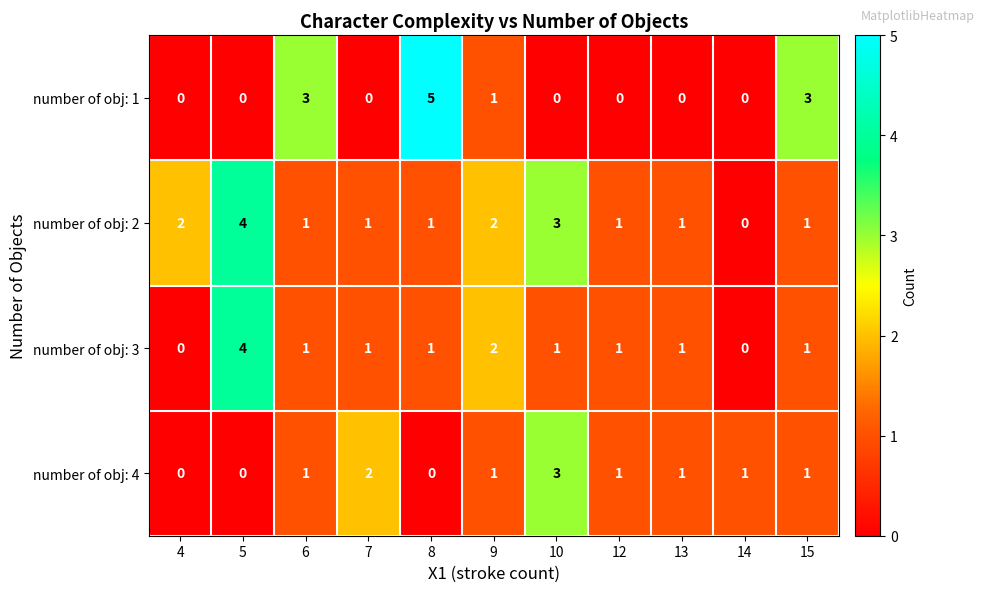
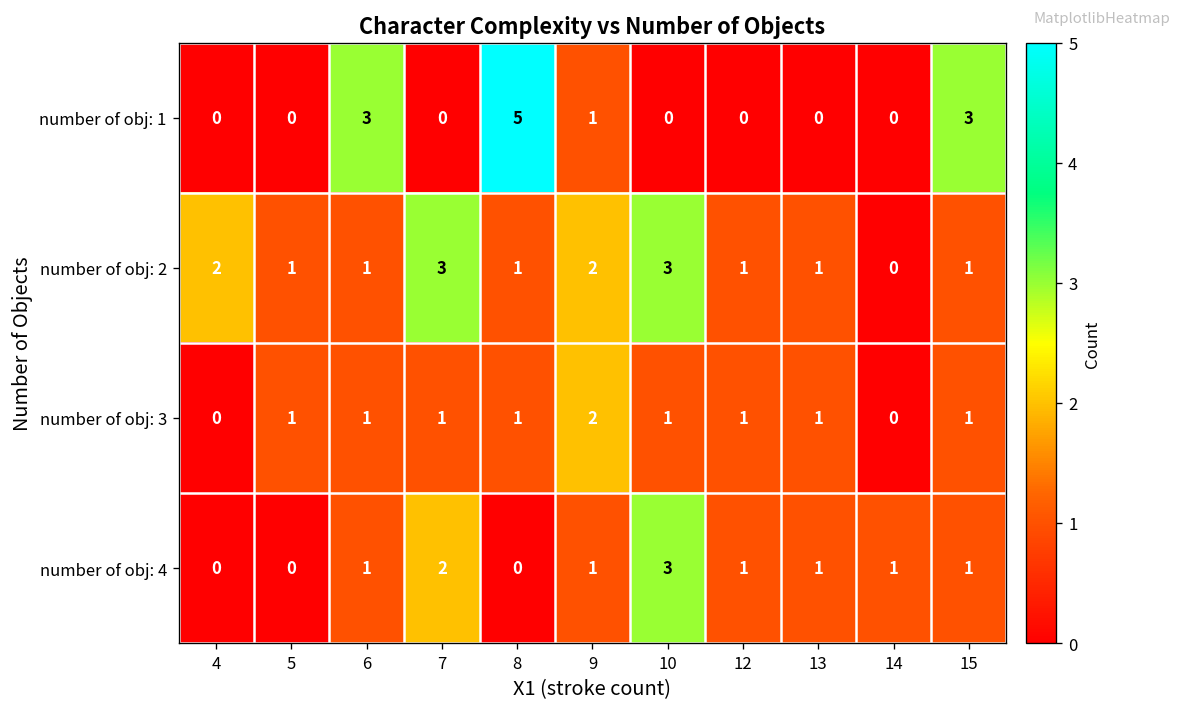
  {
    "number of obj: 1": {
      "4": 0,
      "5": 0,
      "6": 3,
      "7": 0,
      "8": 5,
      "9": 1,
      "10": 0,
      "12": 0,
      "13": 0,
      "14": 0,
      "15": 3
    },
    "number of obj: 2": {
      "4": 2,
-     "5": 4,
+     "5": 1,
      "6": 1,
-     "7": 1,
+     "7": 3,
      "8": 1,
      "9": 2,
      "10": 3,
      "12": 1,
      "13": 1,
      "14": 0,
      "15": 1
    },
    "number of obj: 3": {
      "4": 0,
-     "5": 4,
+     "5": 1,
      "6": 1,
      "7": 1,
      "8": 1,
      "9": 2,
      "10": 1,
      "12": 1,
      "13": 1,
      "14": 0,
      "15": 1
    },
    "number of obj: 4": {
      "4": 0,
      "5": 0,
      "6": 1,
      "7": 2,
      "8": 0,
      "9": 1,
      "10": 3,
      "12": 1,
      "13": 1,
      "14": 1,
      "15": 1
    }
  }
